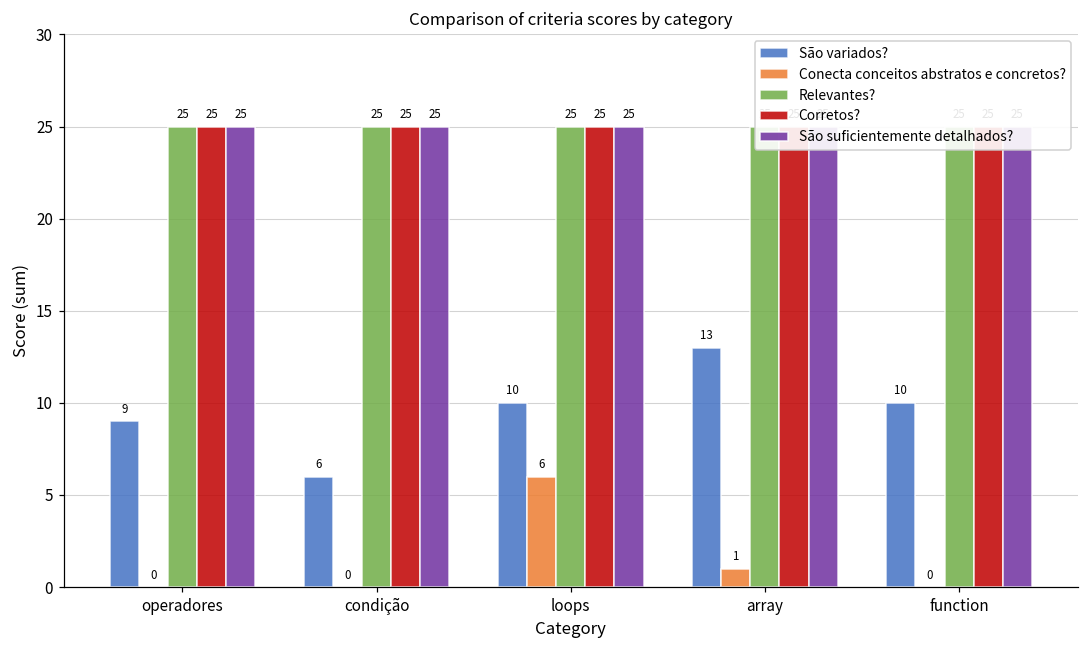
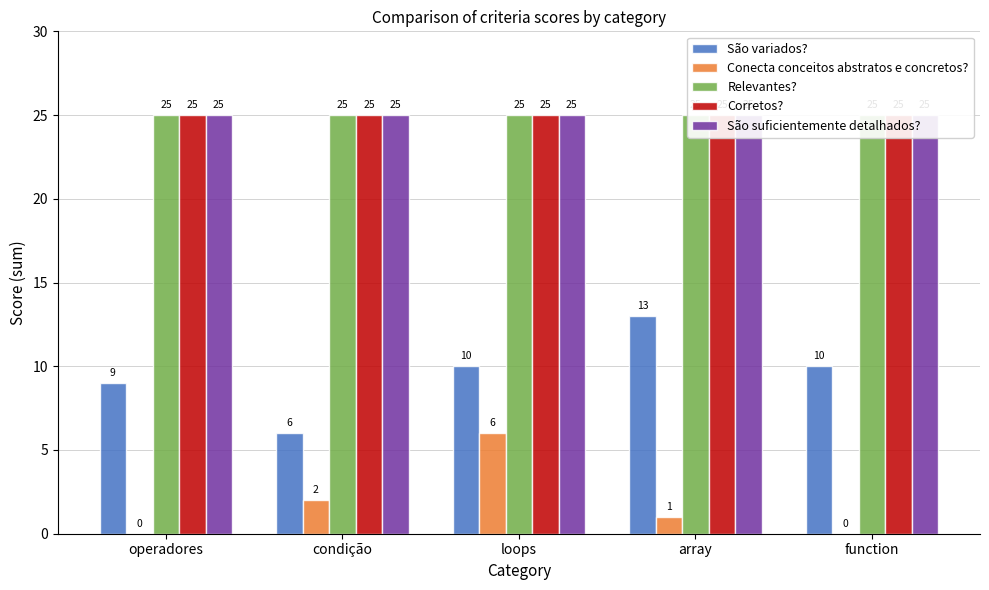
  {
    "São variados?": {
      "operadores": 9,
      "condição": 6,
      "loops": 10,
      "array": 13,
      "function": 10
    },
    "Conecta conceitos abstratos e concretos?": {
      "operadores": 0,
-     "condição": 0,
+     "condição": 2,
      "loops": 6,
      "array": 1,
      "function": 0
    },
    "Relevantes?": {
      "operadores": 25,
      "condição": 25,
      "loops": 25
    },
    "Corretos?": {
      "operadores": 25,
      "condição": 25,
      "loops": 25
    },
    "São suficientemente detalhados?": {
      "operadores": 25,
      "condição": 25,
      "loops": 25
    }
  }
